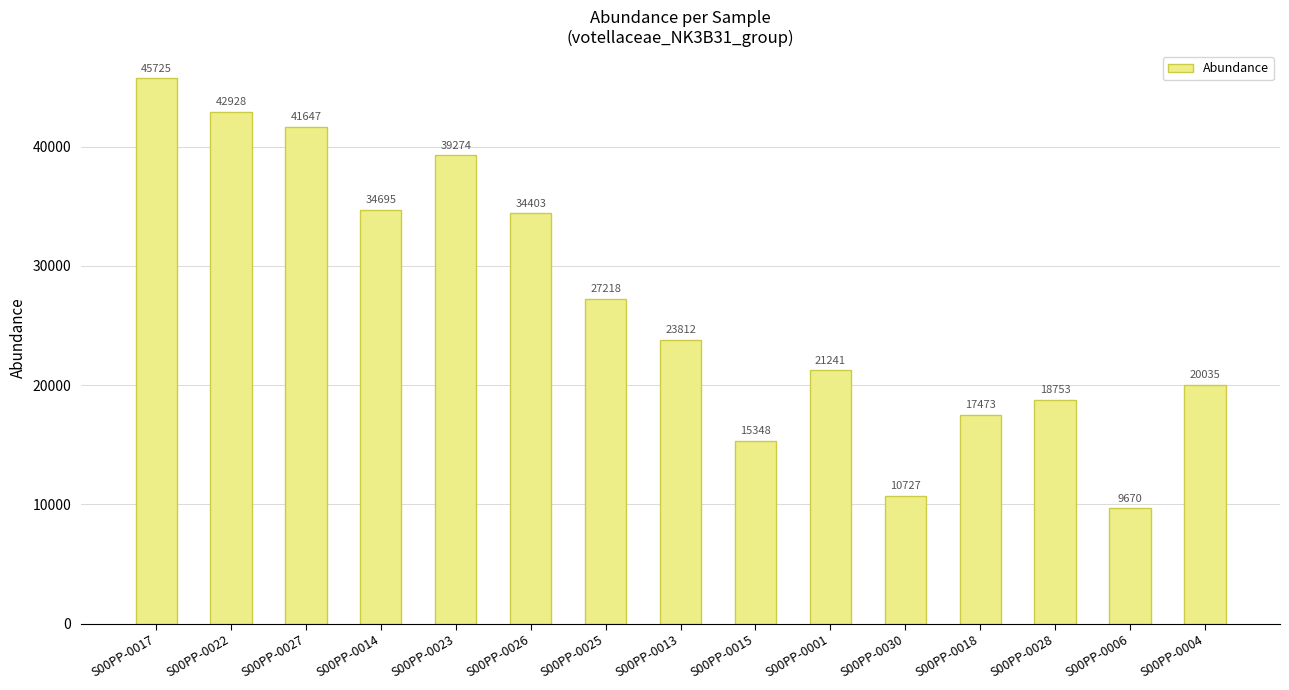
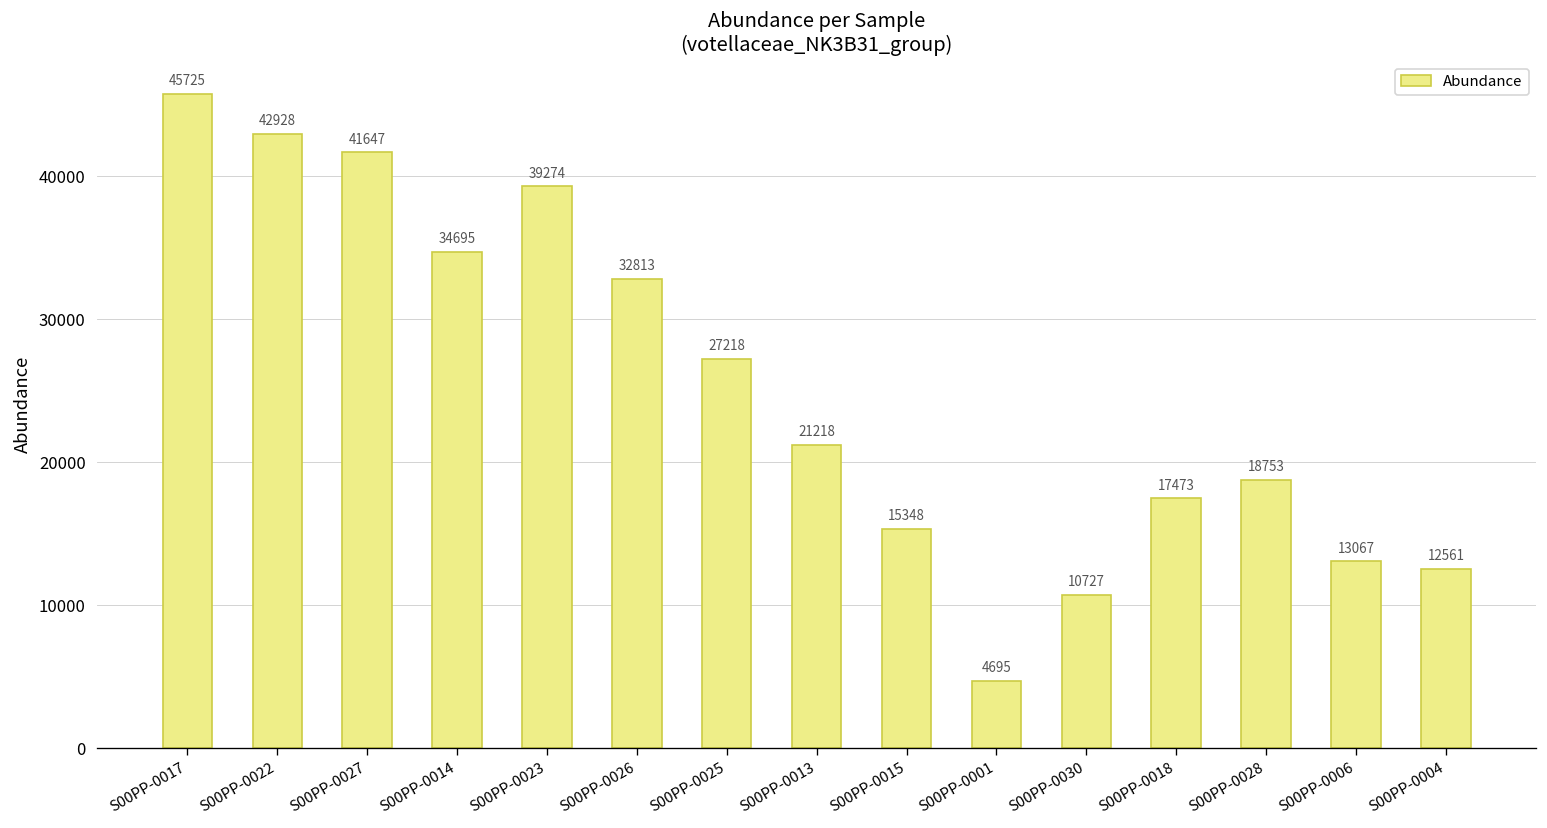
  {
    "S00PP-0017": 45725,
    "S00PP-0022": 42928,
    "S00PP-0027": 41647,
    "S00PP-0014": 34695,
    "S00PP-0023": 39274,
-   "S00PP-0026": 34403,
+   "S00PP-0026": 32813,
    "S00PP-0025": 27218,
-   "S00PP-0013": 23812,
+   "S00PP-0013": 21218,
    "S00PP-0015": 15348,
-   "S00PP-0001": 21241,
+   "S00PP-0001": 4695,
    "S00PP-0030": 10727,
    "S00PP-0018": 17473,
    "S00PP-0028": 18753,
-   "S00PP-0006": 9670,
-   "S00PP-0004": 20035
+   "S00PP-0006": 13067,
+   "S00PP-0004": 12561
  }
